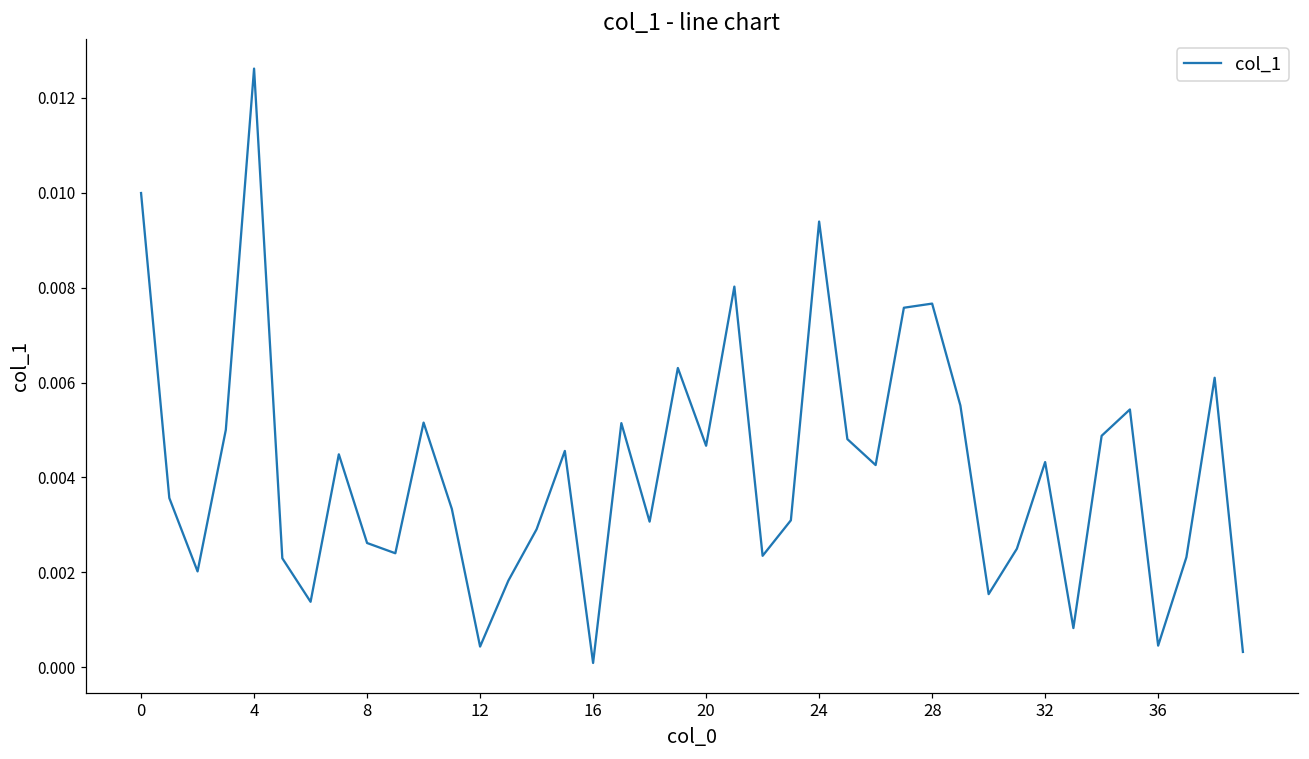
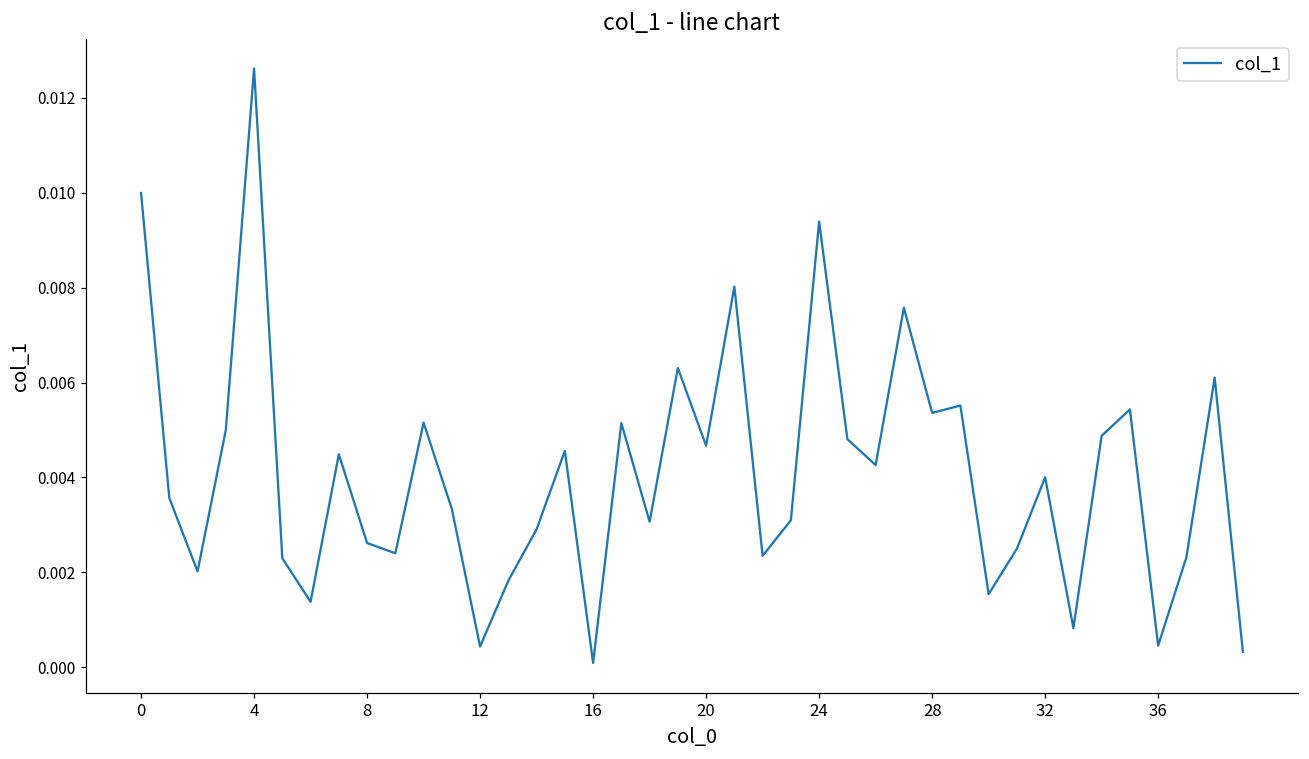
  {
    "0": 0.0100,
    "4": 0.0126,
    "8": 0.0026,
    "12": 0.0004,
    "16": 0.0001,
    "20": 0.0047,
    "24": 0.0094,
-   "28": 0.0077,
-   "32": 0.0043,
+   "28": 0.0054,
+   "32": 0.0040,
    "36": 0.0005
  }
